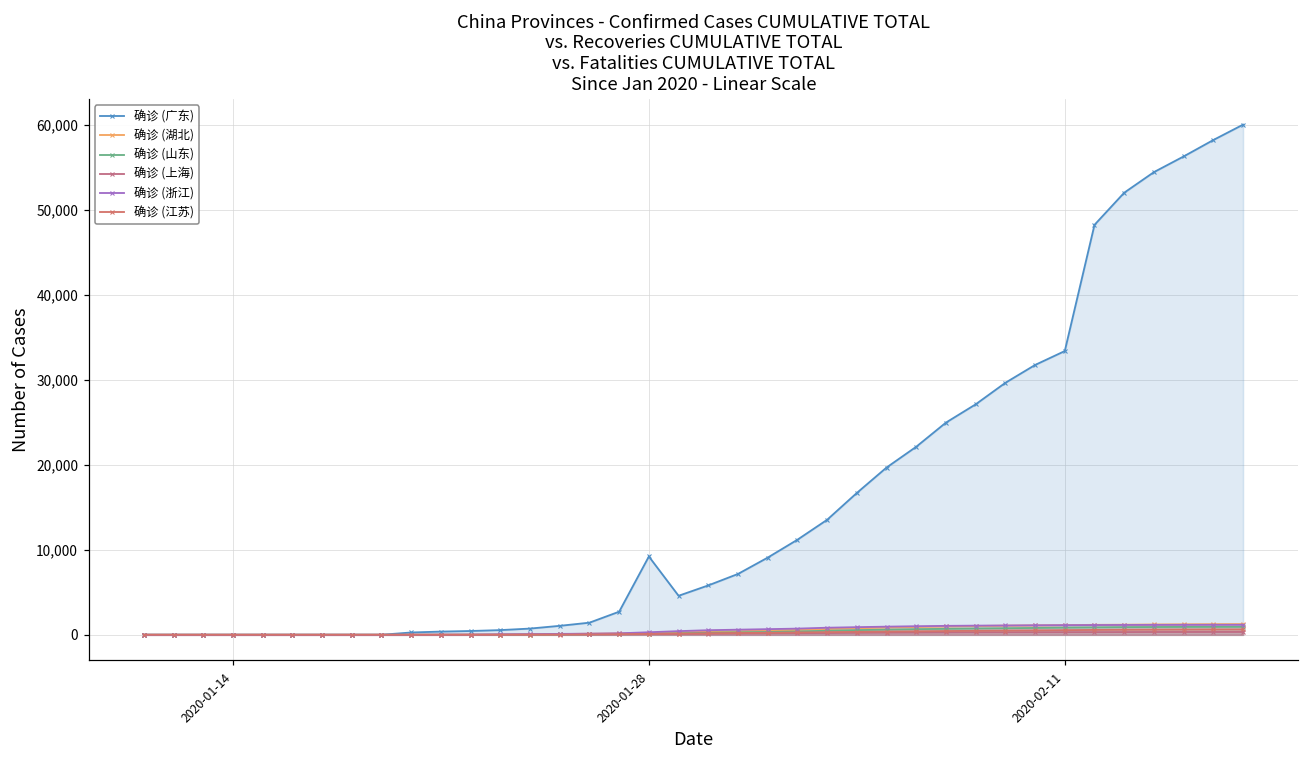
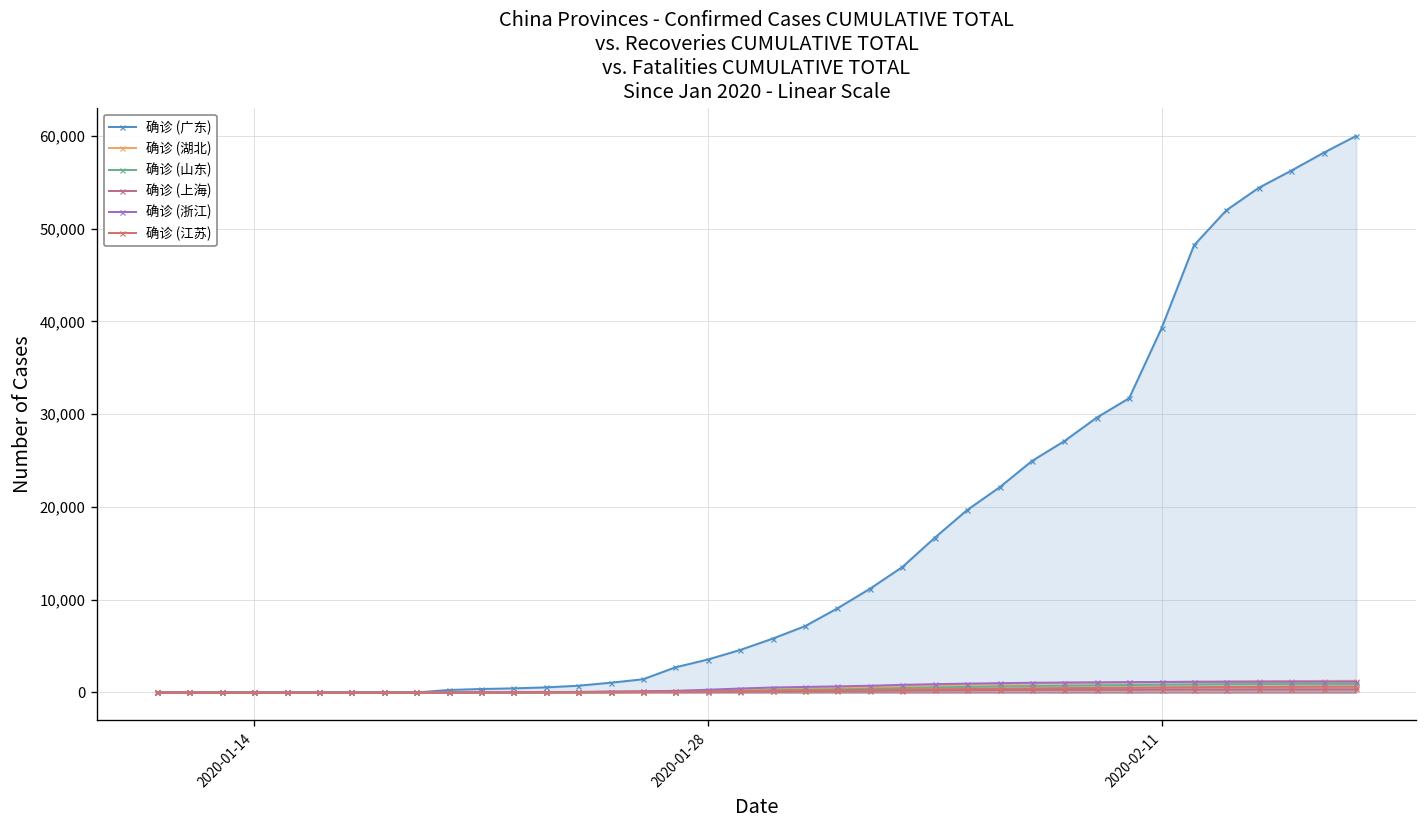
  {
    "确诊 (广东)": {
-     "2020-01-28": "9,000",
-     "2020-02-11": "33,000"
+     "2020-01-28": "4,000",
+     "2020-02-11": "39,000"
    }
  }
